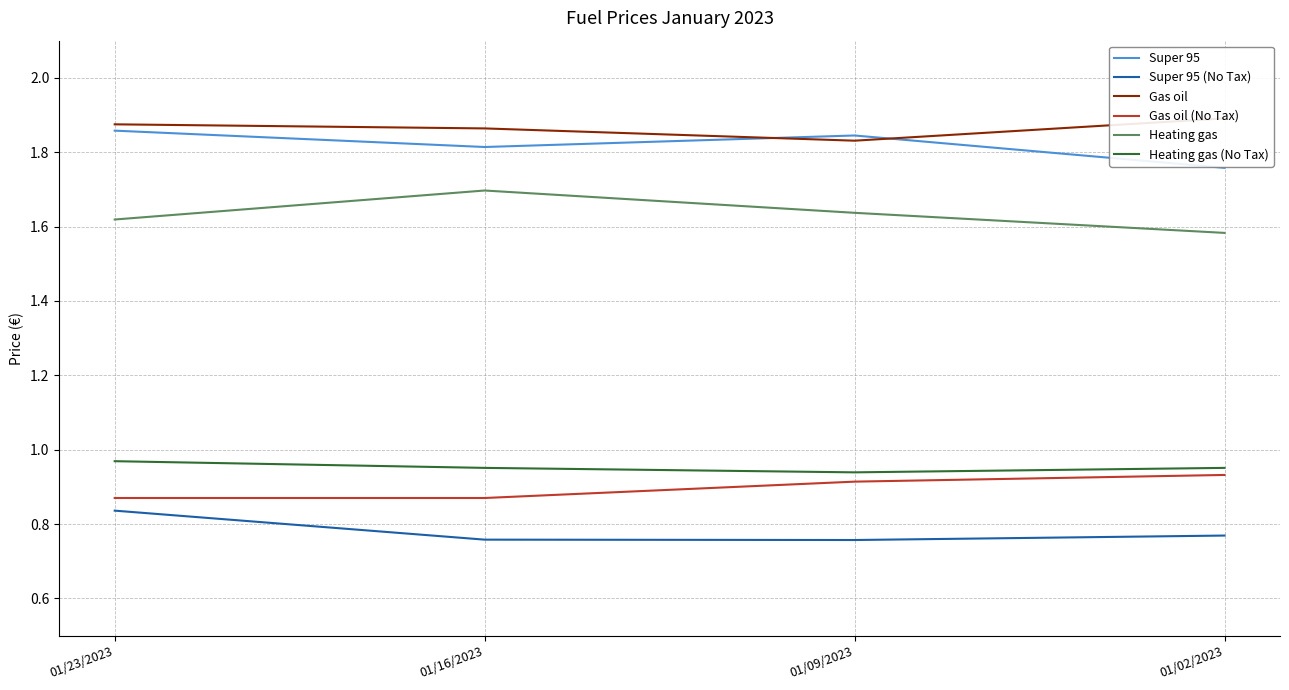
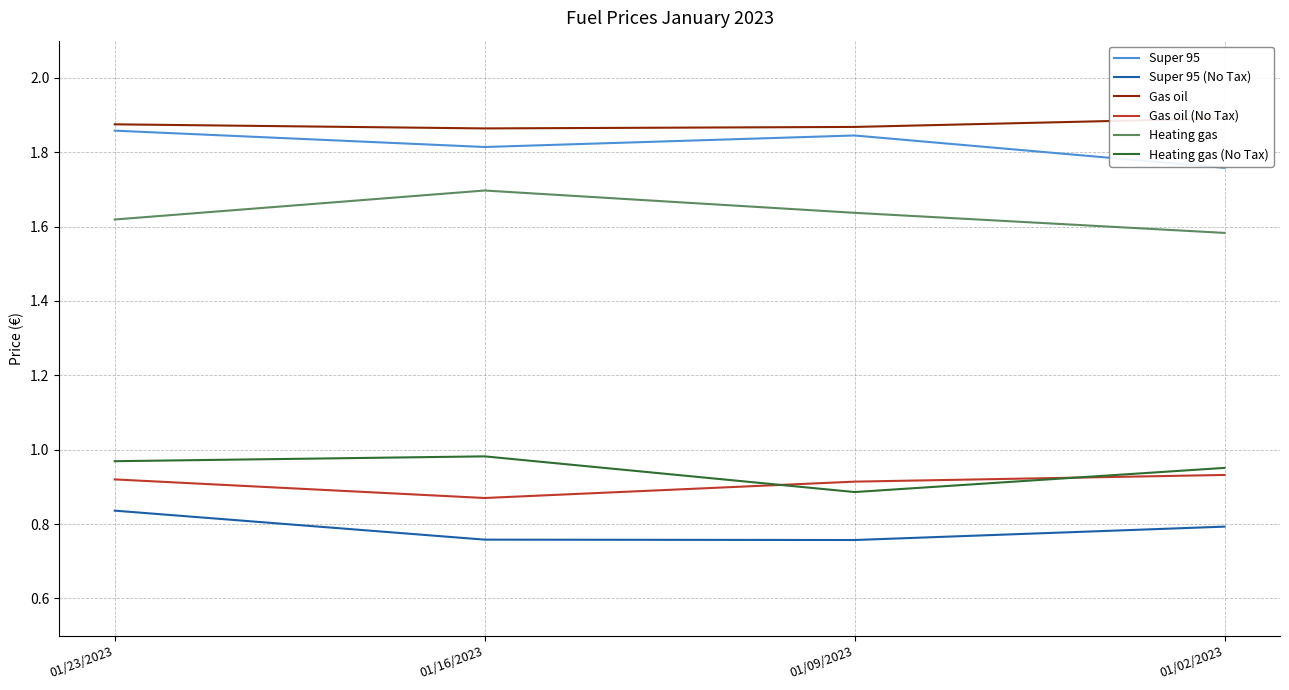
  {
    "Super 95": {
      "01/23/2023": 1.86,
      "01/16/2023": 1.81,
      "01/09/2023": 1.85,
      "01/02/2023": 1.76
    },
    "Super 95 (No Tax)": {
      "01/23/2023": 0.84,
      "01/16/2023": 0.76,
      "01/09/2023": 0.76,
-     "01/02/2023": 0.77
+     "01/02/2023": 0.79
    },
    "Gas oil": {
      "01/23/2023": 1.88,
      "01/16/2023": 1.86,
-     "01/09/2023": 1.83
+     "01/09/2023": 1.87
    },
    "Gas oil (No Tax)": {
-     "01/23/2023": 0.87,
+     "01/23/2023": 0.92,
      "01/16/2023": 0.87,
      "01/09/2023": 0.91,
      "01/02/2023": 0.93
    },
    "Heating gas": {
      "01/23/2023": 1.62,
      "01/16/2023": 1.70,
      "01/09/2023": 1.64,
      "01/02/2023": 1.58
    },
    "Heating gas (No Tax)": {
      "01/23/2023": 0.97,
-     "01/16/2023": 0.95,
-     "01/09/2023": 0.94,
+     "01/16/2023": 0.98,
+     "01/09/2023": 0.89,
      "01/02/2023": 0.95
    }
  }
